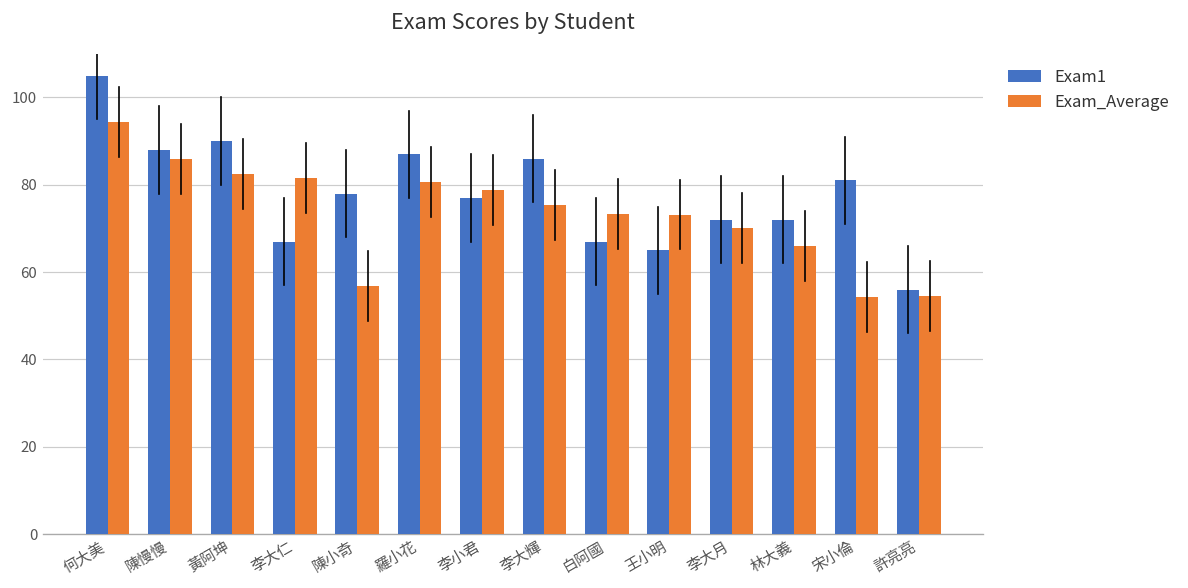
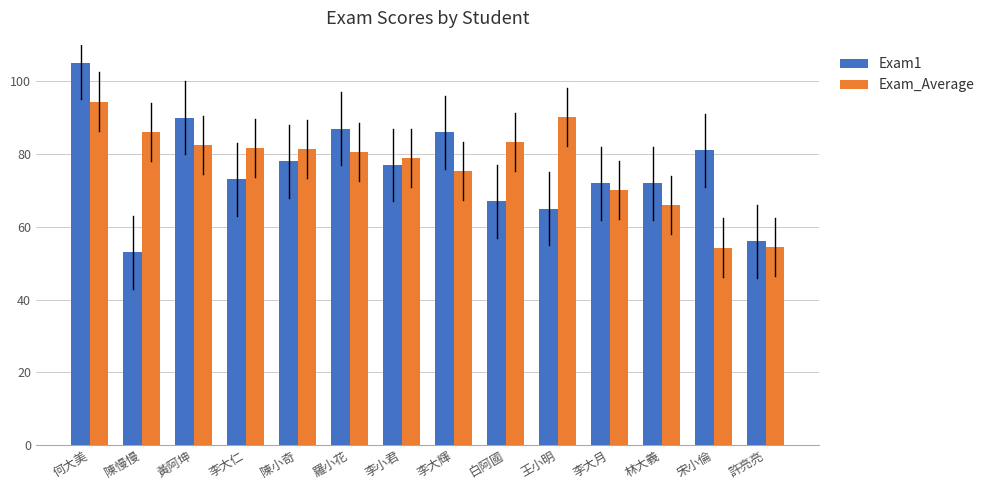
  {
    "Exam1": {
      "何大美": 105,
-     "陳慢慢": 88,
+     "陳慢慢": 53,
      "黃阿坤": 90,
-     "李大仁": 67,
+     "李大仁": 73,
      "陳小奇": 78,
      "羅小花": 87,
      "李小君": 77,
      "李大輝": 86,
      "白阿國": 67,
      "王小明": 65,
      "李大月": 72,
      "林大義": 72,
      "宋小倫": 81,
      "許亮亮": 56
    },
    "Exam_Average": {
      "何大美": 94,
      "陳慢慢": 86,
      "黃阿坤": 82,
      "李大仁": 82,
-     "陳小奇": 57,
+     "陳小奇": 81,
      "羅小花": 81,
      "李小君": 79,
      "李大輝": 75,
-     "白阿國": 73,
-     "王小明": 73,
+     "白阿國": 83,
+     "王小明": 90,
      "李大月": 70,
      "林大義": 66,
      "宋小倫": 54,
      "許亮亮": 55
    }
  }
